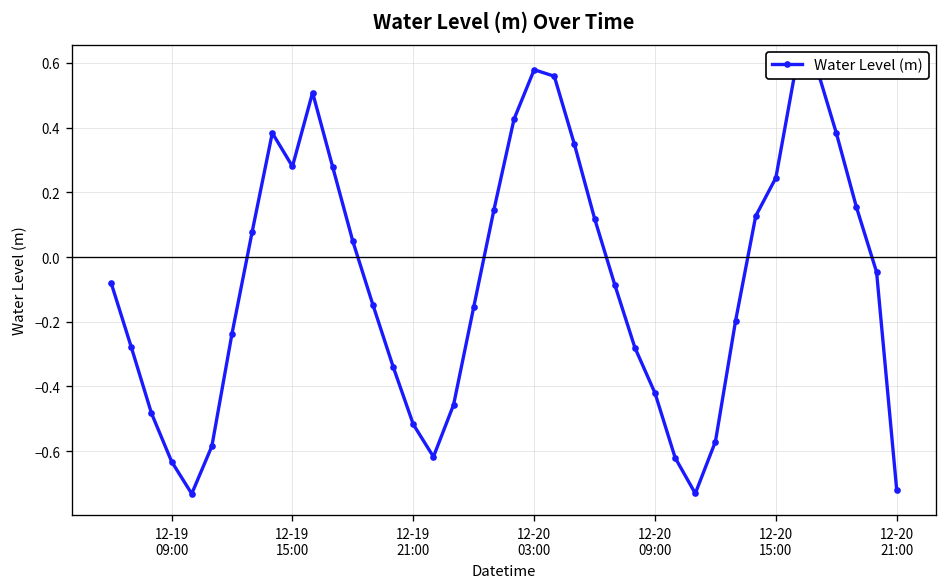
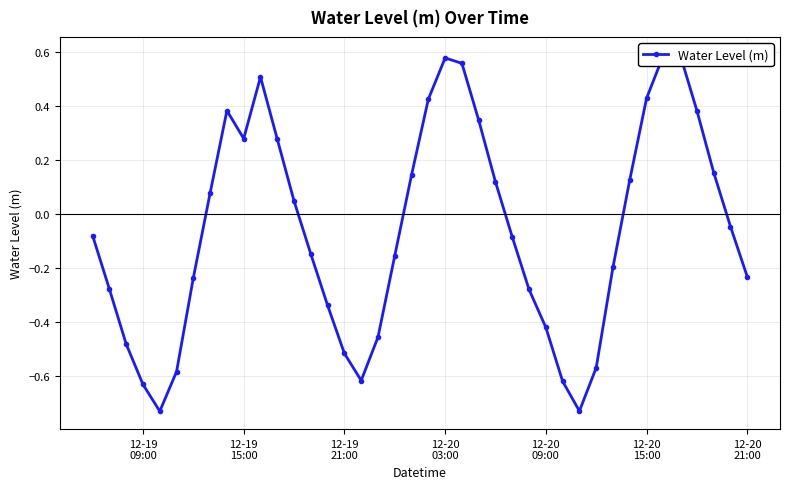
  {
    "12-19 09:00": -0.63,
    "12-19 15:00": 0.28,
    "12-19 21:00": -0.52,
    "12-20 03:00": 0.58,
    "12-20 09:00": -0.42,
-   "12-20 15:00": 0.24,
-   "12-20 21:00": -0.72
+   "12-20 15:00": 0.43,
+   "12-20 21:00": -0.23
  }
